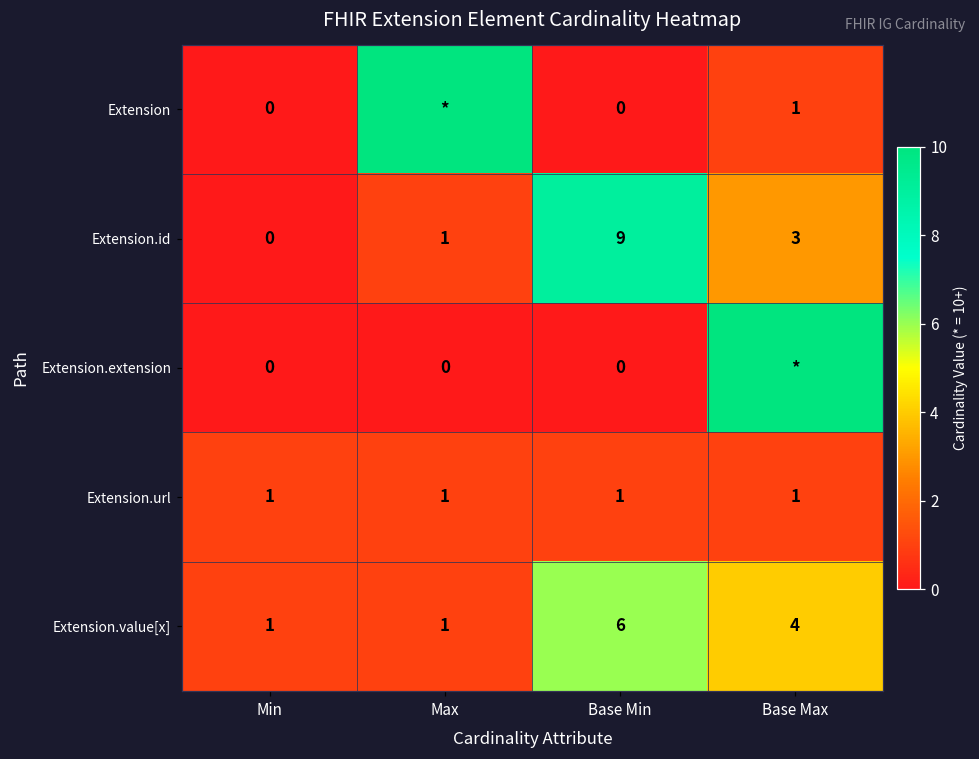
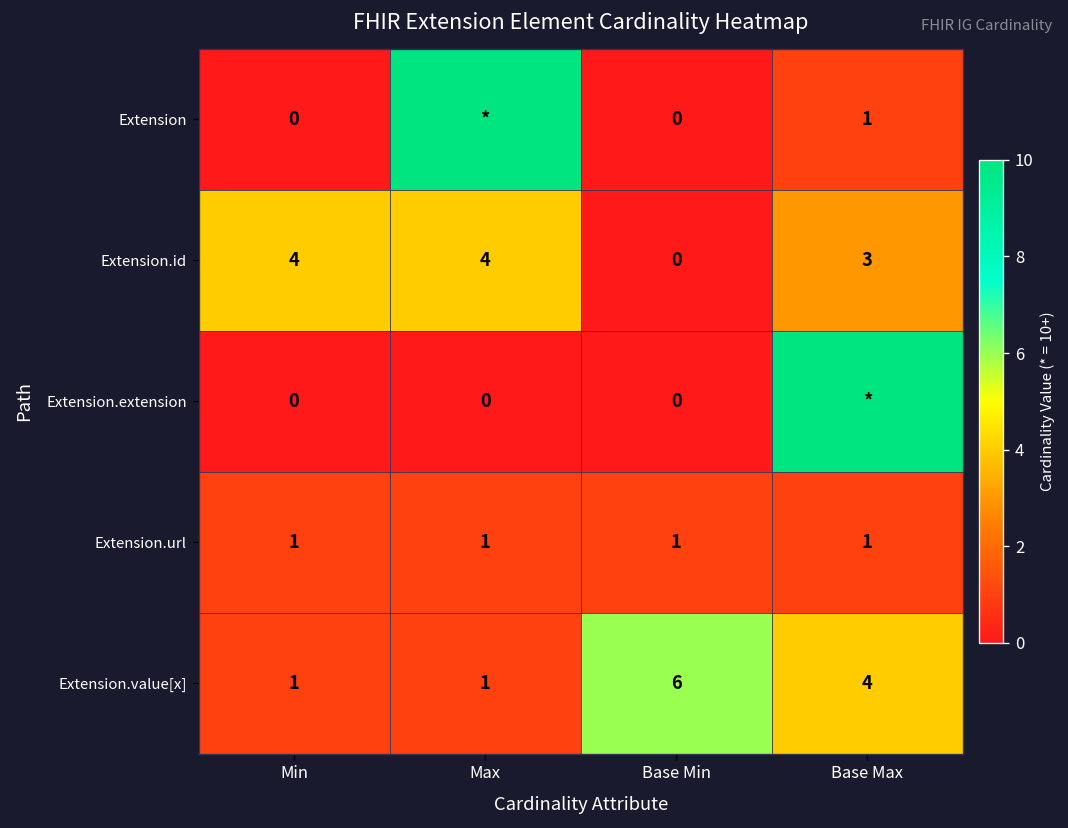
  {
    "Extension": {
      "Min": 0,
      "Base Min": 0,
      "Base Max": 1
    },
    "Extension.id": {
-     "Min": 0,
-     "Max": 1,
-     "Base Min": 9,
+     "Min": 4,
+     "Max": 4,
+     "Base Min": 0,
      "Base Max": 3
    },
    "Extension.extension": {
      "Min": 0,
      "Max": 0,
      "Base Min": 0
    },
    "Extension.url": {
      "Min": 1,
      "Max": 1,
      "Base Min": 1,
      "Base Max": 1
    },
    "Extension.value[x]": {
      "Min": 1,
      "Max": 1,
      "Base Min": 6,
      "Base Max": 4
    }
  }
